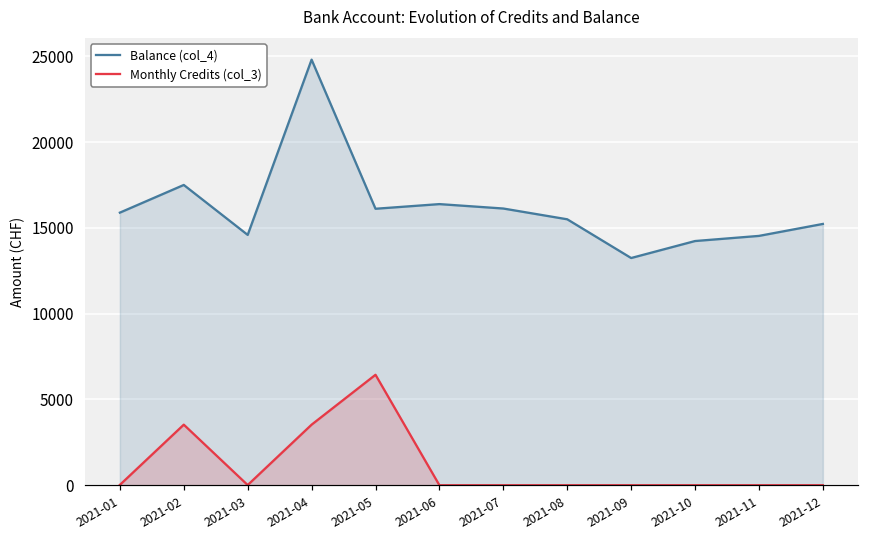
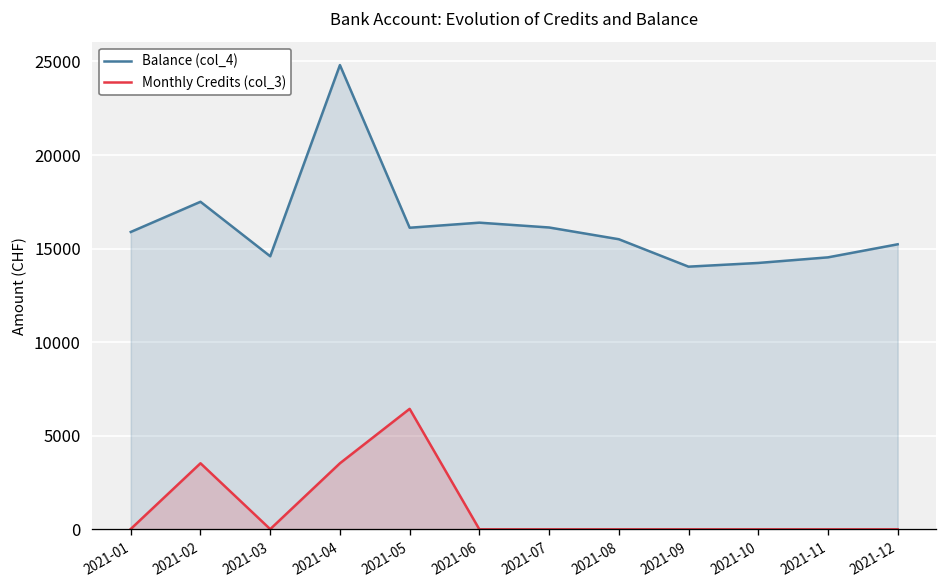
  {
    "Balance (col_4)": {
      "2021-01": 15900,
      "2021-02": 17500,
      "2021-03": 14600,
      "2021-04": 24800,
      "2021-05": 16100,
      "2021-06": 16400,
      "2021-07": 16100,
      "2021-08": 15500,
-     "2021-09": 13200,
+     "2021-09": 14000,
      "2021-10": 14200,
      "2021-11": 14500,
      "2021-12": 15200
    },
    "Monthly Credits (col_3)": {
      "2021-01": 0,
      "2021-02": 3500,
      "2021-03": 0,
      "2021-04": 3500,
      "2021-05": 6400,
      "2021-06": 0,
      "2021-07": 0,
      "2021-08": 0,
      "2021-09": 0,
      "2021-10": 0,
      "2021-11": 0,
      "2021-12": 0
    }
  }
